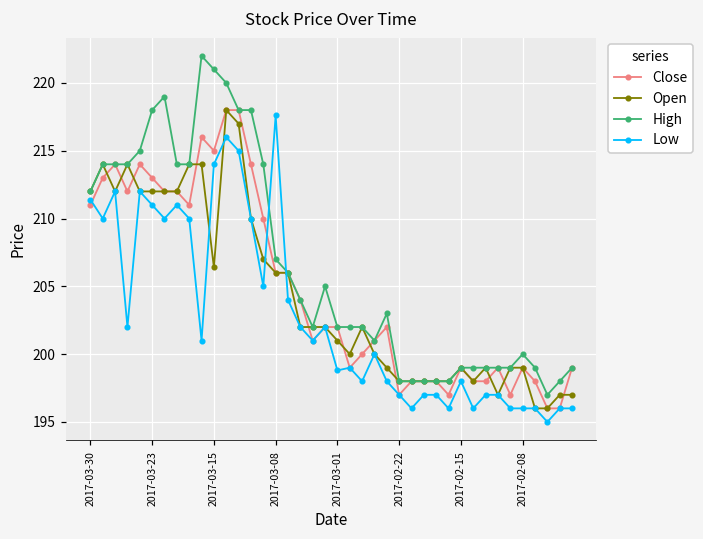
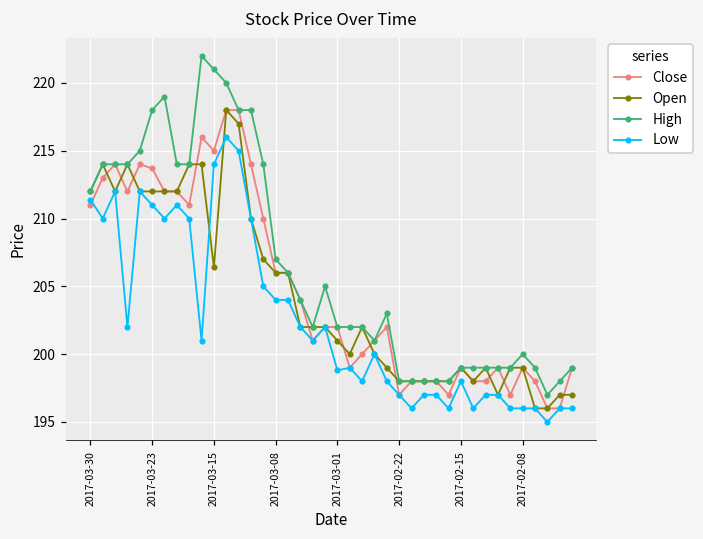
  {
    "Close": {
      "2017-03-30": 211.0,
-     "2017-03-23": 213.0,
+     "2017-03-23": 213.7,
      "2017-03-15": 215.0
    },
    "Open": {
      "2017-03-23": 212.0,
      "2017-03-15": 206.4,
      "2017-03-01": 201.0
    },
    "High": {
      "2017-03-23": 218.0,
      "2017-03-15": 221.0,
      "2017-03-08": 207.0,
      "2017-02-08": 200.0
    },
    "Low": {
      "2017-03-30": 211.4,
      "2017-03-23": 211.0,
      "2017-03-15": 214.0,
-     "2017-03-08": 217.6,
+     "2017-03-08": 204.0,
      "2017-03-01": 198.8,
      "2017-02-15": 198.0,
      "2017-02-08": 196.0
    }
  }
